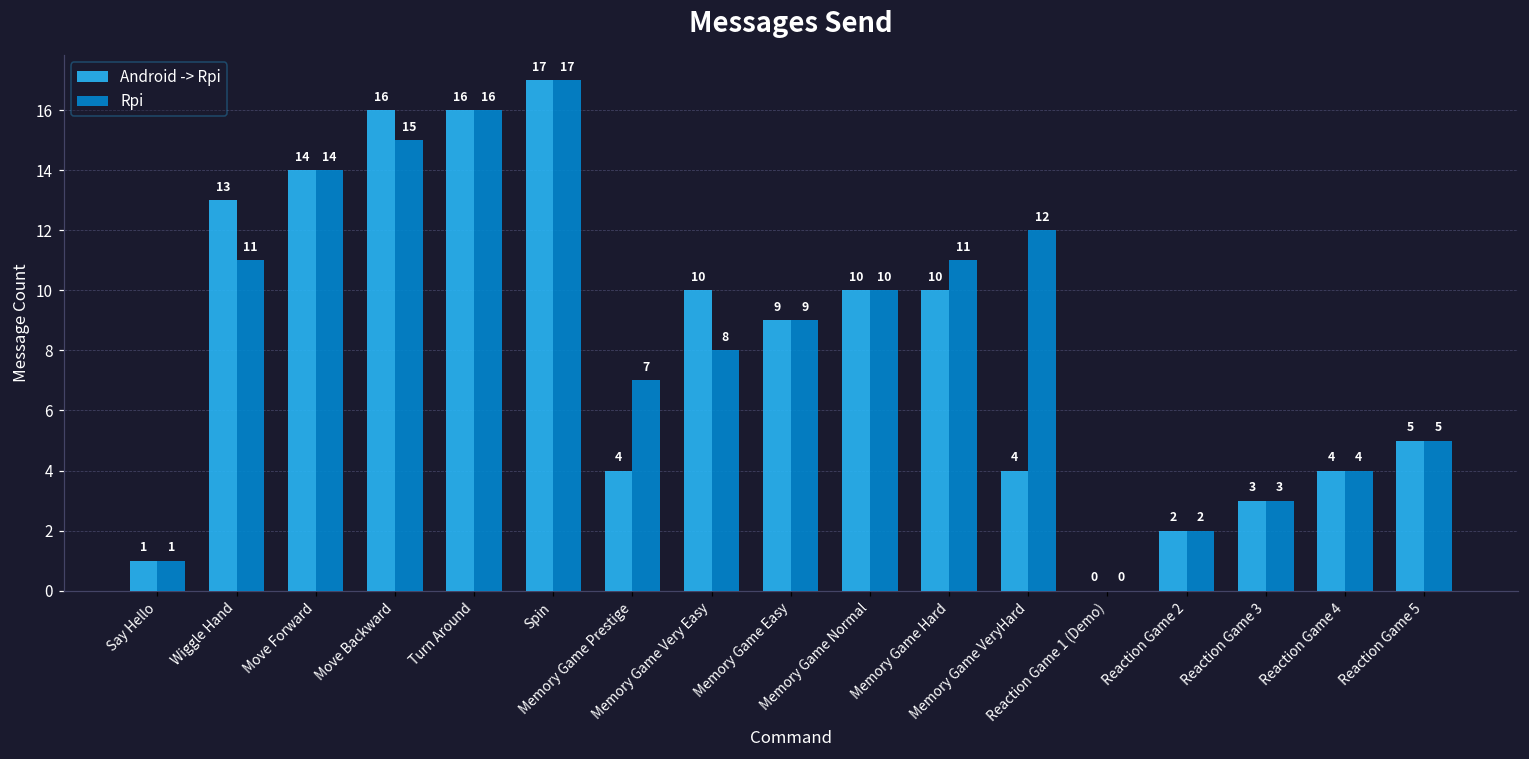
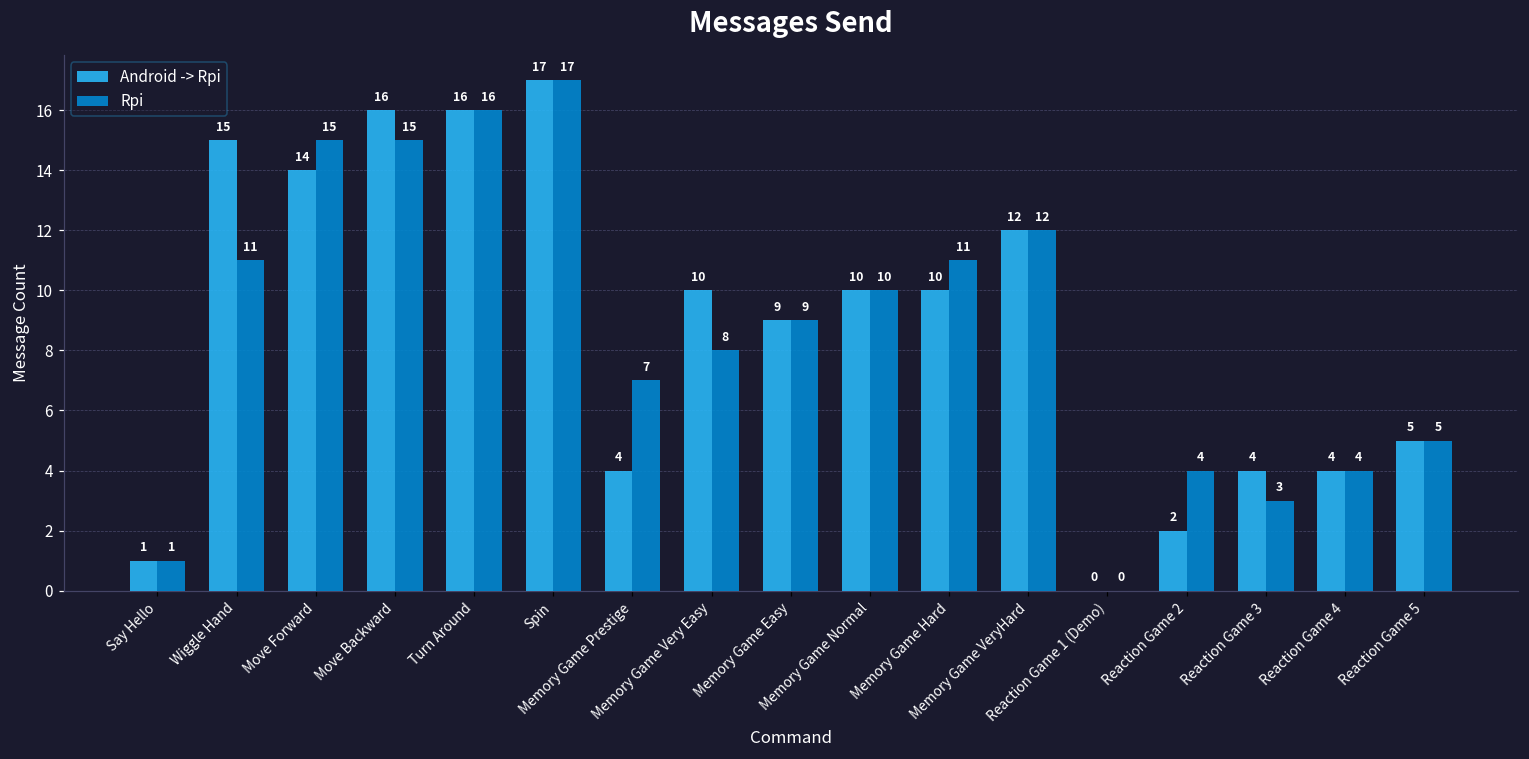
  {
    "Android -> Rpi": {
      "Say Hello": 1,
-     "Wiggle Hand": 13,
+     "Wiggle Hand": 15,
      "Move Forward": 14,
      "Move Backward": 16,
      "Turn Around": 16,
      "Spin": 17,
      "Memory Game Prestige": 4,
      "Memory Game Very Easy": 10,
      "Memory Game Easy": 9,
      "Memory Game Normal": 10,
      "Memory Game Hard": 10,
-     "Memory Game VeryHard": 4,
+     "Memory Game VeryHard": 12,
      "Reaction Game 1 (Demo)": 0,
      "Reaction Game 2": 2,
-     "Reaction Game 3": 3,
+     "Reaction Game 3": 4,
      "Reaction Game 4": 4,
      "Reaction Game 5": 5
    },
    "Rpi": {
      "Say Hello": 1,
      "Wiggle Hand": 11,
-     "Move Forward": 14,
+     "Move Forward": 15,
      "Move Backward": 15,
      "Turn Around": 16,
      "Spin": 17,
      "Memory Game Prestige": 7,
      "Memory Game Very Easy": 8,
      "Memory Game Easy": 9,
      "Memory Game Normal": 10,
      "Memory Game Hard": 11,
      "Memory Game VeryHard": 12,
      "Reaction Game 1 (Demo)": 0,
-     "Reaction Game 2": 2,
+     "Reaction Game 2": 4,
      "Reaction Game 3": 3,
      "Reaction Game 4": 4,
      "Reaction Game 5": 5
    }
  }
